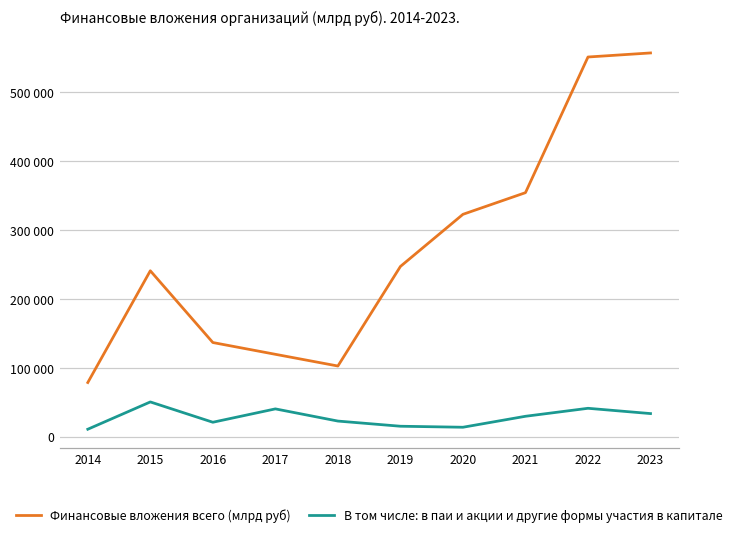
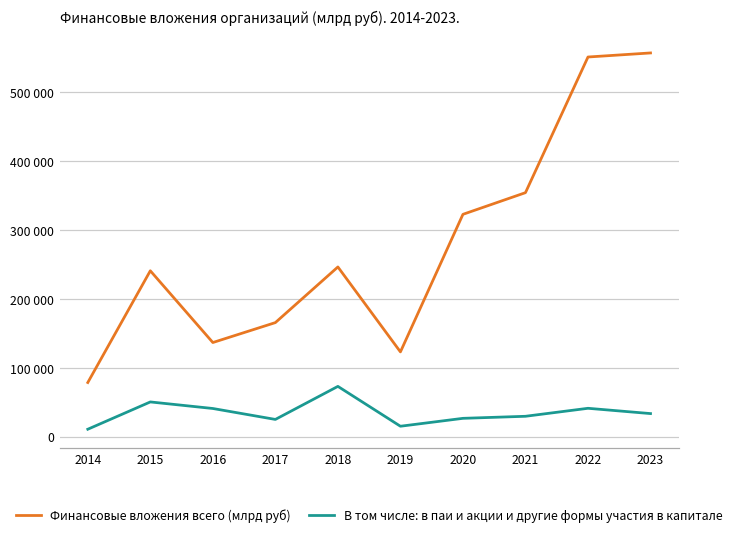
  {
    "Финансовые вложения всего (млрд руб)": {
      "2014": 80000,
      "2015": 240000,
      "2016": 140000,
-     "2017": 120000,
-     "2018": 100000,
-     "2019": 250000,
+     "2017": 170000,
+     "2018": 250000,
+     "2019": 120000,
      "2020": 320000,
      "2021": 350000,
      "2022": 550000,
      "2023": 560000
    },
    "В том числе: в паи и акции и другие формы участия в капитале": {
      "2014": 10000,
      "2015": 50000,
-     "2016": 20000,
-     "2017": 40000,
-     "2018": 20000,
+     "2016": 40000,
+     "2017": 30000,
+     "2018": 70000,
      "2019": 20000,
-     "2020": 10000,
+     "2020": 30000,
      "2021": 30000,
      "2022": 40000,
      "2023": 30000
    }
  }
